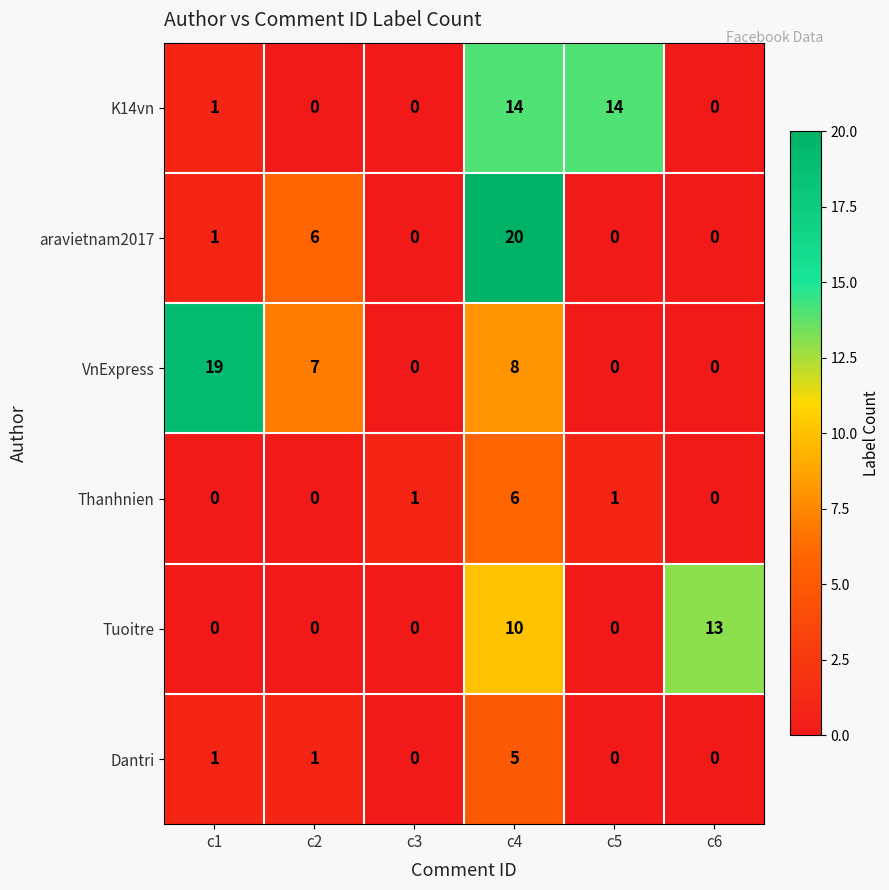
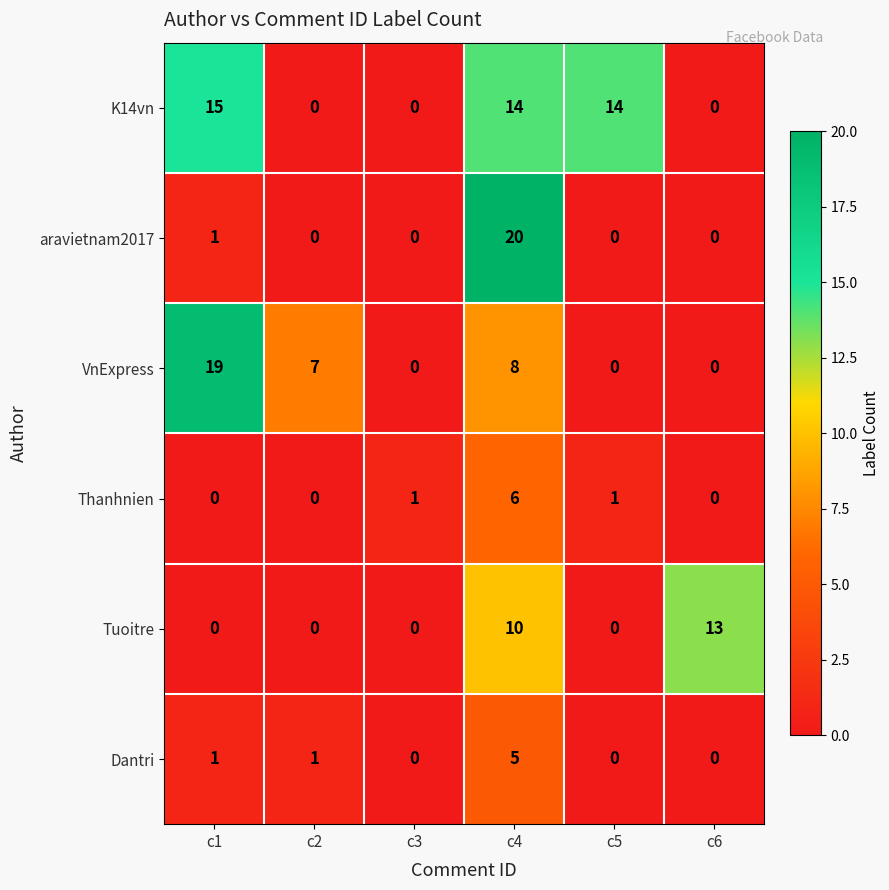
  {
    "K14vn": {
-     "c1": 1,
+     "c1": 15,
      "c2": 0,
      "c3": 0,
      "c4": 14,
      "c5": 14,
      "c6": 0
    },
    "aravietnam2017": {
      "c1": 1,
-     "c2": 6,
+     "c2": 0,
      "c3": 0,
      "c4": 20,
      "c5": 0,
      "c6": 0
    },
    "VnExpress": {
      "c1": 19,
      "c2": 7,
      "c3": 0,
      "c4": 8,
      "c5": 0,
      "c6": 0
    },
    "Thanhnien": {
      "c1": 0,
      "c2": 0,
      "c3": 1,
      "c4": 6,
      "c5": 1,
      "c6": 0
    },
    "Tuoitre": {
      "c1": 0,
      "c2": 0,
      "c3": 0,
      "c4": 10,
      "c5": 0,
      "c6": 13
    },
    "Dantri": {
      "c1": 1,
      "c2": 1,
      "c3": 0,
      "c4": 5,
      "c5": 0,
      "c6": 0
    }
  }
